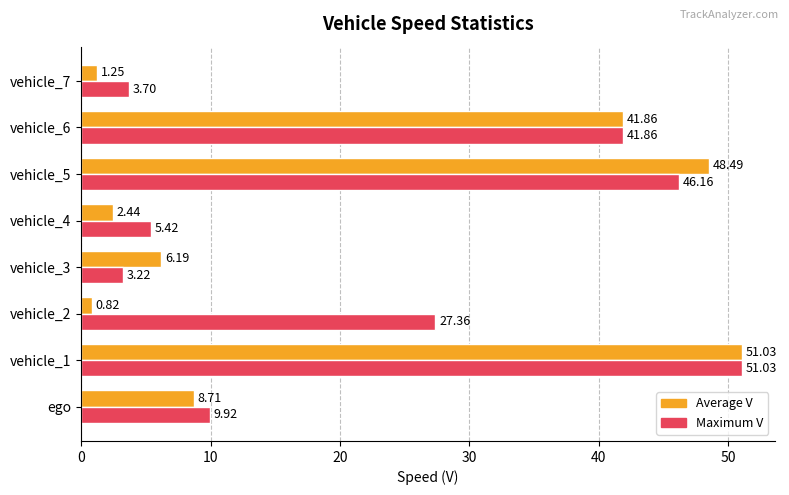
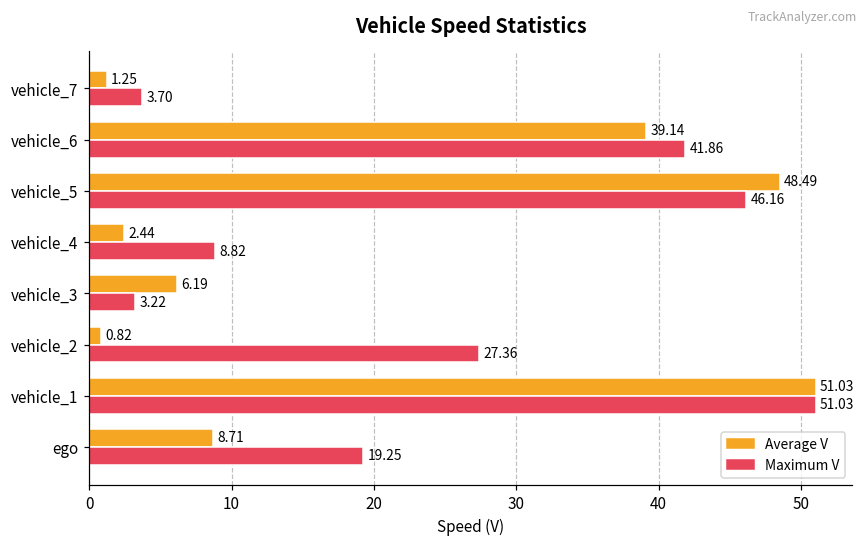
  {
    "Average V": {
      "vehicle_7": 1.25,
-     "vehicle_6": 41.86,
+     "vehicle_6": 39.14,
      "vehicle_5": 48.49,
      "vehicle_4": 2.44,
      "vehicle_3": 6.19,
      "vehicle_2": 0.82,
      "vehicle_1": 51.03,
      "ego": 8.71
    },
    "Maximum V": {
      "vehicle_7": 3.70,
      "vehicle_6": 41.86,
      "vehicle_5": 46.16,
-     "vehicle_4": 5.42,
+     "vehicle_4": 8.82,
      "vehicle_3": 3.22,
      "vehicle_2": 27.36,
      "vehicle_1": 51.03,
-     "ego": 9.92
+     "ego": 19.25
    }
  }
